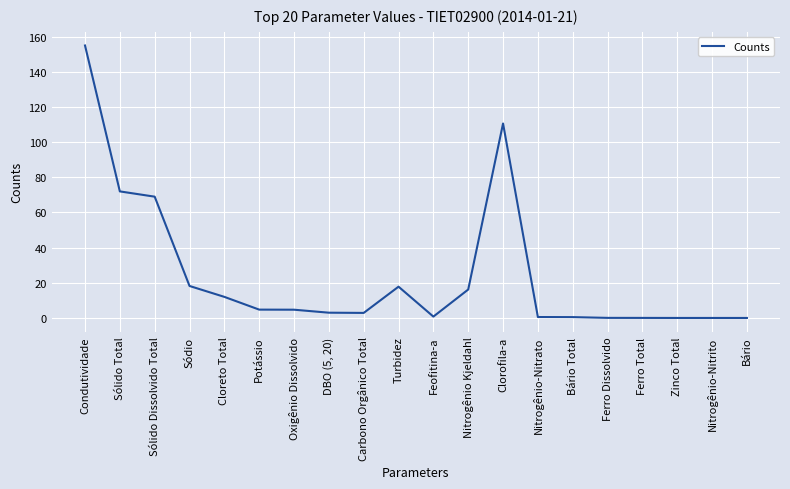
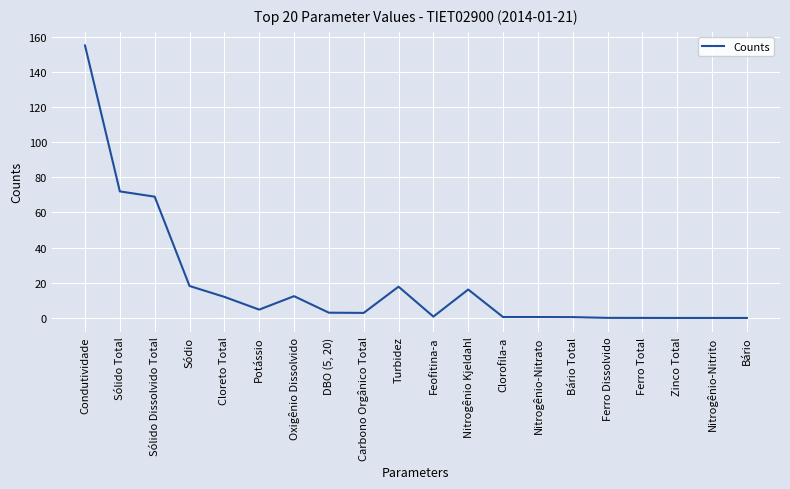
  {
    "Condutividade": 155,
    "Sólido Total": 72,
    "Sólido Dissolvido Total": 69,
    "Sódio": 18,
    "Cloreto Total": 12,
    "Potássio": 5,
-   "Oxigênio Dissolvido": 5,
+   "Oxigênio Dissolvido": 12,
    "DBO (5, 20)": 3,
    "Carbono Orgânico Total": 3,
    "Turbidez": 18,
    "Feofitina-a": 1,
    "Nitrogênio Kjeldahl": 16,
-   "Clorofila-a": 111,
+   "Clorofila-a": 1,
    "Nitrogênio-Nitrato": 1,
    "Bário Total": 0,
    "Ferro Dissolvido": 0,
    "Ferro Total": 0,
    "Zinco Total": 0,
    "Nitrogênio-Nitrito": 0,
    "Bário": 0
  }
